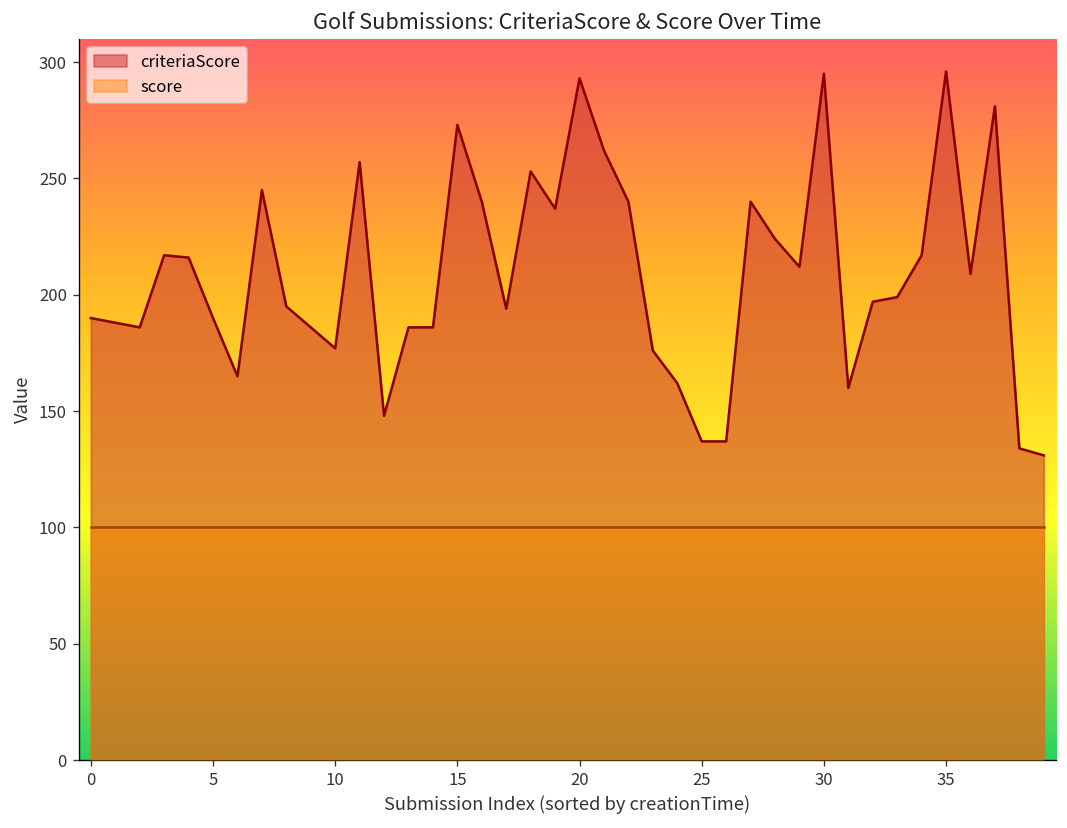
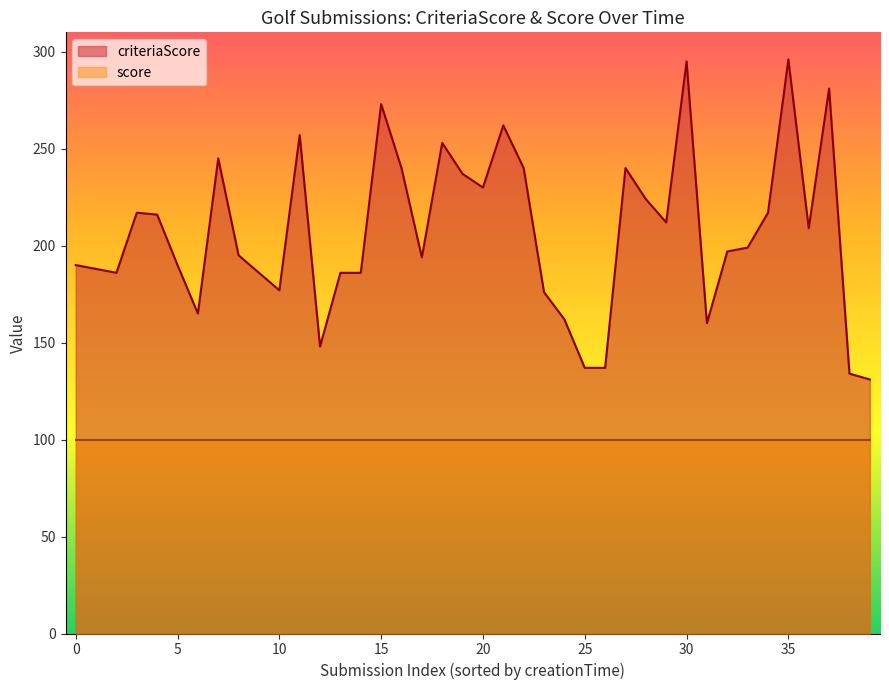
  {
    "criteriaScore": {
      "0": 190,
      "5": 190,
      "10": 177,
      "15": 273,
-     "20": 293,
+     "20": 230,
      "25": 137,
      "30": 295,
      "35": 296
    },
    "score": {
      "0": 100,
      "5": 100,
      "10": 100,
      "15": 100,
      "20": 100,
      "25": 100,
      "30": 100,
      "35": 100
    }
  }
